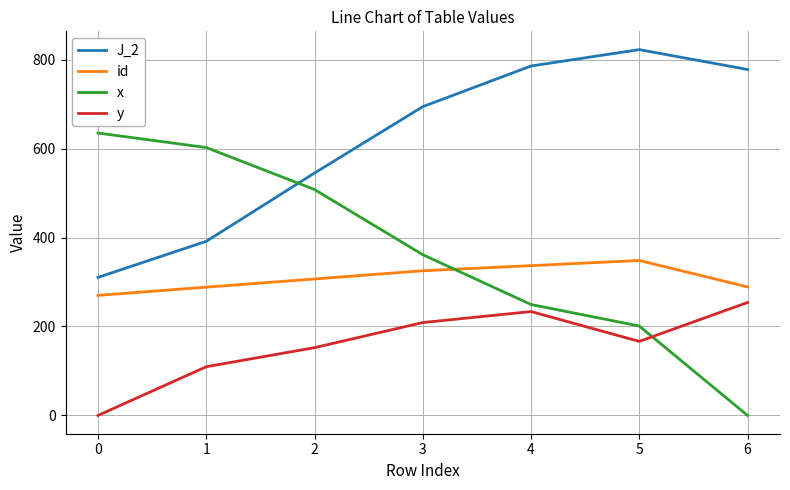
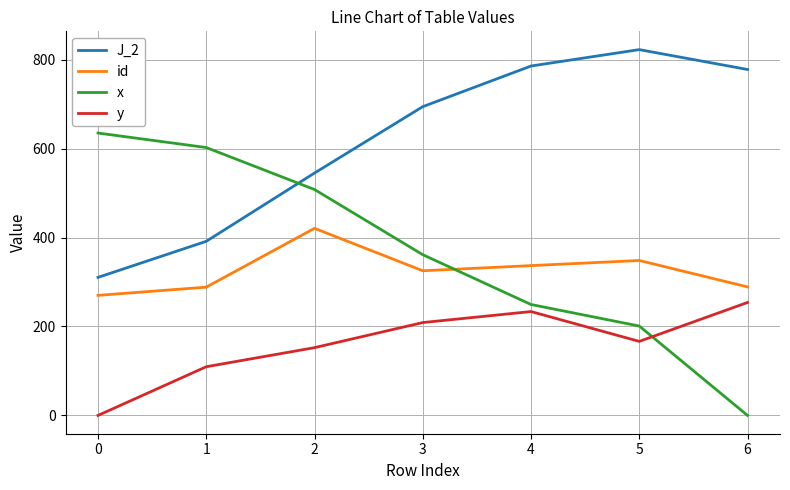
  {
    "J_2": {
      "0": 310,
      "1": 390,
      "2": 550,
      "3": 690,
      "4": 790,
      "5": 820,
      "6": 780
    },
    "id": {
      "0": 270,
      "1": 290,
-     "2": 310,
+     "2": 420,
      "3": 330,
      "4": 340,
      "5": 350,
      "6": 290
    },
    "x": {
      "0": 640,
      "1": 600,
      "2": 510,
      "3": 360,
      "4": 250,
      "5": 200,
      "6": 0
    },
    "y": {
      "0": 0,
      "1": 110,
      "2": 150,
      "3": 210,
      "4": 230,
      "5": 170,
      "6": 250
    }
  }
